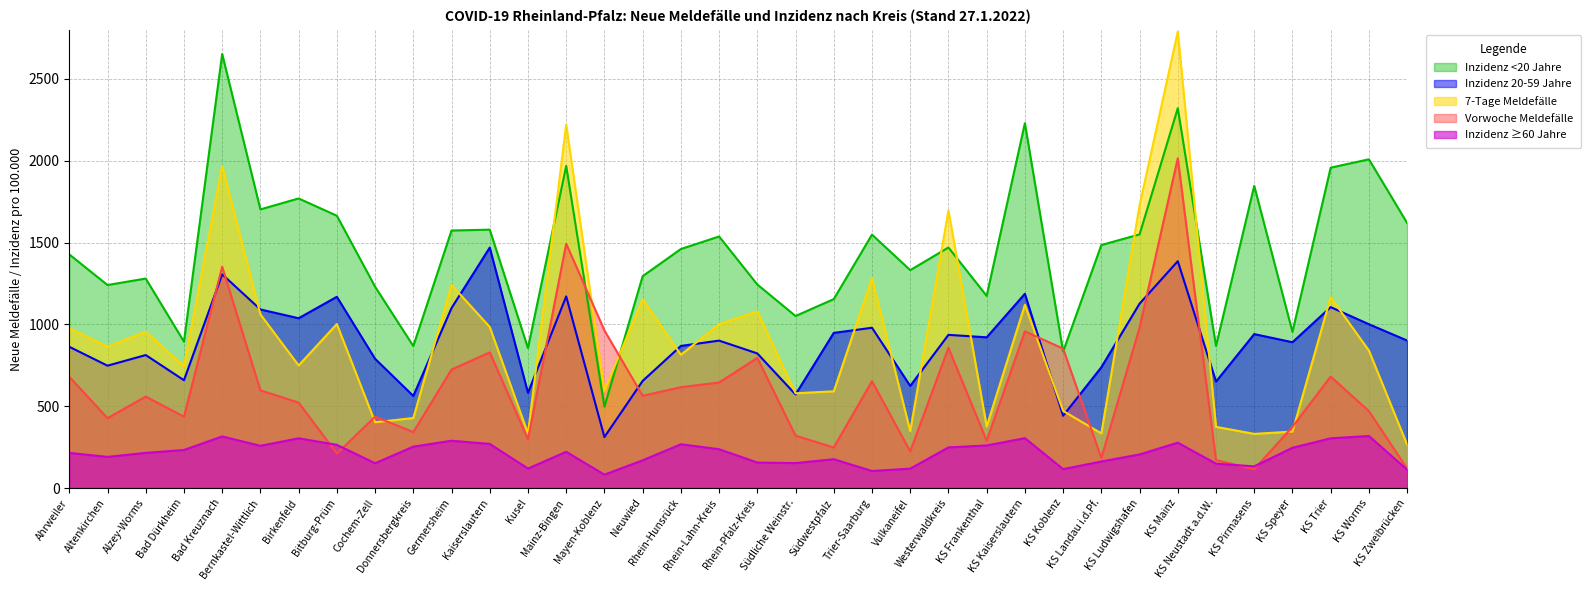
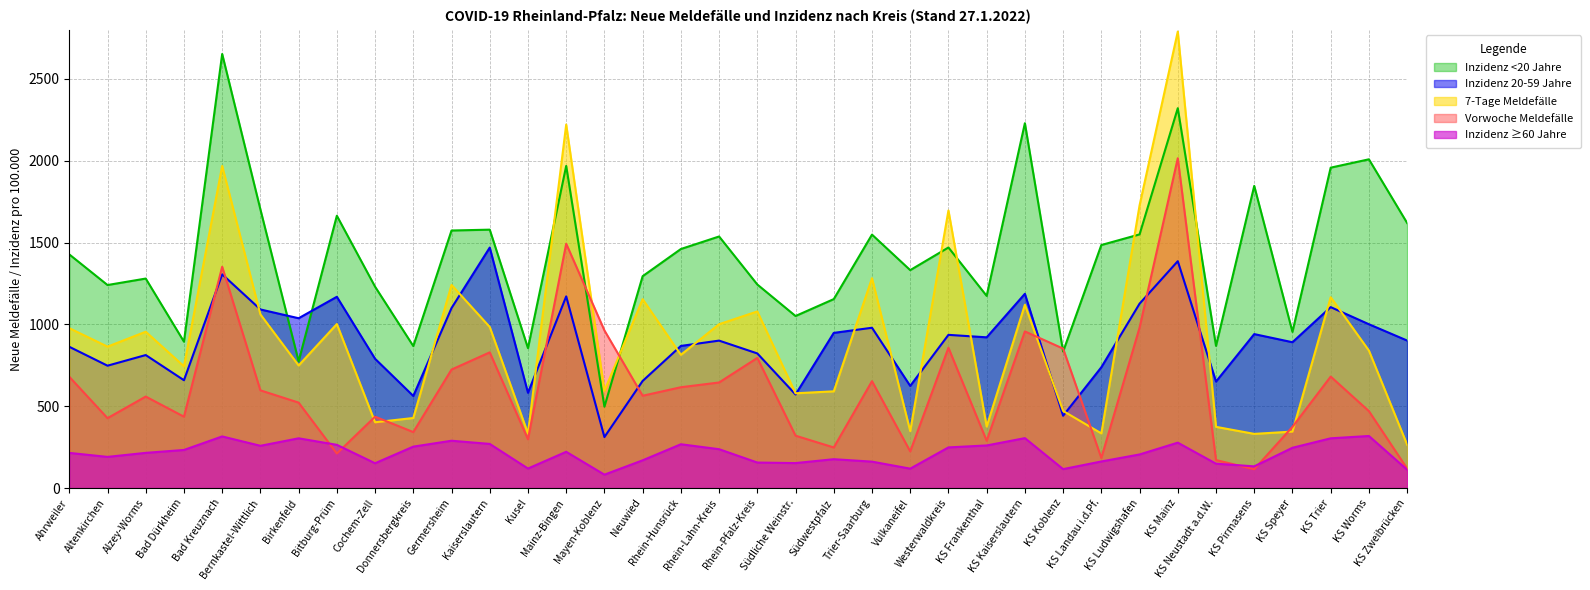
  {
    "Inzidenz <20 Jahre": {
      "Ahrweiler": 1430,
      "Altenkirchen": 1240,
      "Alzey-Worms": 1280,
      "Bad Dürkheim": 890,
      "Bad Kreuznach": 2650,
      "Bernkastel-Wittlich": 1700,
-     "Birkenfeld": 1770,
+     "Birkenfeld": 770,
      "Bitburg-Prüm": 1660,
      "Cochem-Zell": 1230,
      "Donnersbergkreis": 870,
      "Germersheim": 1570,
      "Kaiserslautern": 1580,
      "Kusel": 860,
      "Mainz-Bingen": 1970,
      "Mayen-Koblenz": 500,
      "Neuwied": 1290,
      "Rhein-Hunsrück": 1460,
      "Rhein-Lahn-Kreis": 1540,
      "Rhein-Pfalz-Kreis": 1240,
      "Südliche Weinstr.": 1050,
      "Südwestpfalz": 1150,
      "Trier-Saarburg": 1550,
      "Vulkaneifel": 1330,
      "Westerwaldkreis": 1470,
      "KS Frankenthal": 1170,
      "KS Kaiserslautern": 2230,
      "KS Koblenz": 830,
      "KS Landau i.d.Pf.": 1480,
      "KS Ludwigshafen": 1550,
      "KS Mainz": 2320,
      "KS Neustadt a.d.W.": 870,
      "KS Pirmasens": 1850,
      "KS Speyer": 950,
      "KS Trier": 1960,
      "KS Worms": 2010,
      "KS Zweibrücken": 1620
    },
    "Inzidenz 20-59 Jahre": {
      "Ahrweiler": 860,
      "Altenkirchen": 750,
      "Alzey-Worms": 810,
      "Bad Dürkheim": 660,
      "Bad Kreuznach": 1310,
      "Bernkastel-Wittlich": 1090,
      "Birkenfeld": 1040,
      "Bitburg-Prüm": 1170,
      "Cochem-Zell": 790,
      "Donnersbergkreis": 560,
      "Germersheim": 1100,
      "Kaiserslautern": 1470,
      "Kusel": 580,
      "Mainz-Bingen": 1170,
      "Mayen-Koblenz": 310,
      "Neuwied": 650,
      "Rhein-Hunsrück": 870,
      "Rhein-Lahn-Kreis": 900,
      "Rhein-Pfalz-Kreis": 820,
      "Südwestpfalz": 950,
      "Trier-Saarburg": 980,
      "Vulkaneifel": 620,
      "Westerwaldkreis": 940,
      "KS Frankenthal": 920,
      "KS Kaiserslautern": 1190,
      "KS Koblenz": 440,
      "KS Landau i.d.Pf.": 740,
      "KS Ludwigshafen": 1130,
      "KS Mainz": 1390,
      "KS Neustadt a.d.W.": 650,
      "KS Pirmasens": 940,
      "KS Speyer": 890,
      "KS Trier": 1110,
      "KS Worms": 1000,
      "KS Zweibrücken": 900
    },
    "7-Tage Meldefälle": {
      "Ahrweiler": 980,
      "Altenkirchen": 860,
      "Alzey-Worms": 960,
      "Bad Dürkheim": 740,
      "Bad Kreuznach": 1970,
      "Bernkastel-Wittlich": 1060,
      "Birkenfeld": 750,
      "Bitburg-Prüm": 1000,
      "Cochem-Zell": 400,
      "Donnersbergkreis": 430,
      "Germersheim": 1240,
      "Kaiserslautern": 980,
      "Kusel": 330,
      "Mainz-Bingen": 2220,
      "Mayen-Koblenz": 590,
      "Neuwied": 1150,
      "Rhein-Hunsrück": 810,
      "Rhein-Lahn-Kreis": 1000,
      "Rhein-Pfalz-Kreis": 1080,
      "Südwestpfalz": 590,
      "Trier-Saarburg": 1280,
      "Vulkaneifel": 350,
      "Westerwaldkreis": 1700,
      "KS Frankenthal": 380,
      "KS Kaiserslautern": 1120,
      "KS Koblenz": 470,
      "KS Landau i.d.Pf.": 330,
      "KS Ludwigshafen": 1730,
      "KS Mainz": 2790,
      "KS Neustadt a.d.W.": 370,
      "KS Pirmasens": 330,
      "KS Speyer": 350,
      "KS Trier": 1170,
      "KS Worms": 840,
      "KS Zweibrücken": 270
    },
    "Vorwoche Meldefälle": {
      "Ahrweiler": 680,
      "Altenkirchen": 430,
      "Alzey-Worms": 560,
      "Bad Dürkheim": 440,
      "Bad Kreuznach": 1350,
      "Bernkastel-Wittlich": 600,
      "Birkenfeld": 520,
      "Bitburg-Prüm": 210,
      "Cochem-Zell": 440,
      "Donnersbergkreis": 340,
      "Germersheim": 720,
      "Kaiserslautern": 830,
      "Kusel": 300,
      "Mainz-Bingen": 1490,
      "Mayen-Koblenz": 960,
      "Neuwied": 560,
      "Rhein-Hunsrück": 620,
      "Rhein-Lahn-Kreis": 650,
      "Rhein-Pfalz-Kreis": 800,
      "Südliche Weinstr.": 320,
      "Südwestpfalz": 250,
      "Trier-Saarburg": 650,
      "Vulkaneifel": 220,
      "Westerwaldkreis": 860,
      "KS Frankenthal": 290,
      "KS Kaiserslautern": 960,
      "KS Koblenz": 850,
      "KS Landau i.d.Pf.": 180,
      "KS Ludwigshafen": 980,
      "KS Mainz": 2020,
      "KS Neustadt a.d.W.": 170,
      "KS Pirmasens": 120,
      "KS Speyer": 370,
      "KS Trier": 680,
      "KS Worms": 470
    },
    "Inzidenz ≥60 Jahre": {
      "Ahrweiler": 210,
      "Altenkirchen": 190,
      "Alzey-Worms": 220,
      "Bad Dürkheim": 230,
      "Bad Kreuznach": 320,
      "Bernkastel-Wittlich": 260,
      "Birkenfeld": 300,
      "Bitburg-Prüm": 260,
      "Cochem-Zell": 150,
      "Donnersbergkreis": 250,
      "Germersheim": 290,
      "Kaiserslautern": 270,
      "Kusel": 120,
      "Mainz-Bingen": 220,
      "Mayen-Koblenz": 80,
      "Neuwied": 170,
      "Rhein-Hunsrück": 270,
      "Rhein-Lahn-Kreis": 240,
      "Rhein-Pfalz-Kreis": 160,
      "Südliche Weinstr.": 150,
      "Südwestpfalz": 180,
-     "Trier-Saarburg": 100,
+     "Trier-Saarburg": 160,
      "Vulkaneifel": 120,
      "Westerwaldkreis": 250,
      "KS Frankenthal": 260,
      "KS Kaiserslautern": 310,
      "KS Koblenz": 120,
      "KS Landau i.d.Pf.": 160,
      "KS Ludwigshafen": 210,
      "KS Mainz": 280,
      "KS Neustadt a.d.W.": 150,
      "KS Pirmasens": 130,
      "KS Speyer": 250,
      "KS Trier": 300,
      "KS Worms": 320
    }
  }
